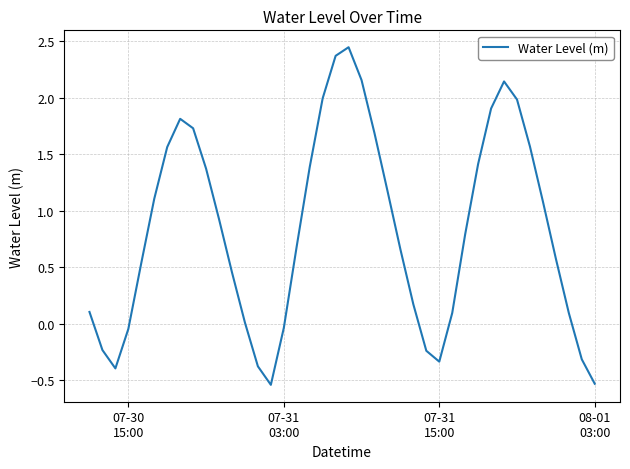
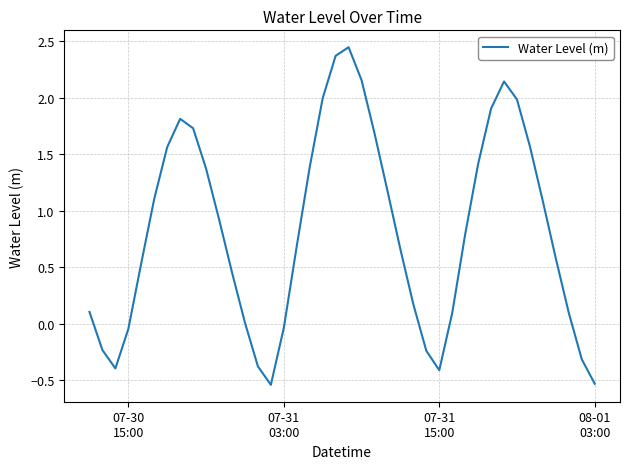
  {
    "07-30 15:00": -0.04,
    "07-31 03:00": -0.04,
-   "07-31 15:00": -0.33,
+   "07-31 15:00": -0.41,
    "08-01 03:00": -0.53
  }
